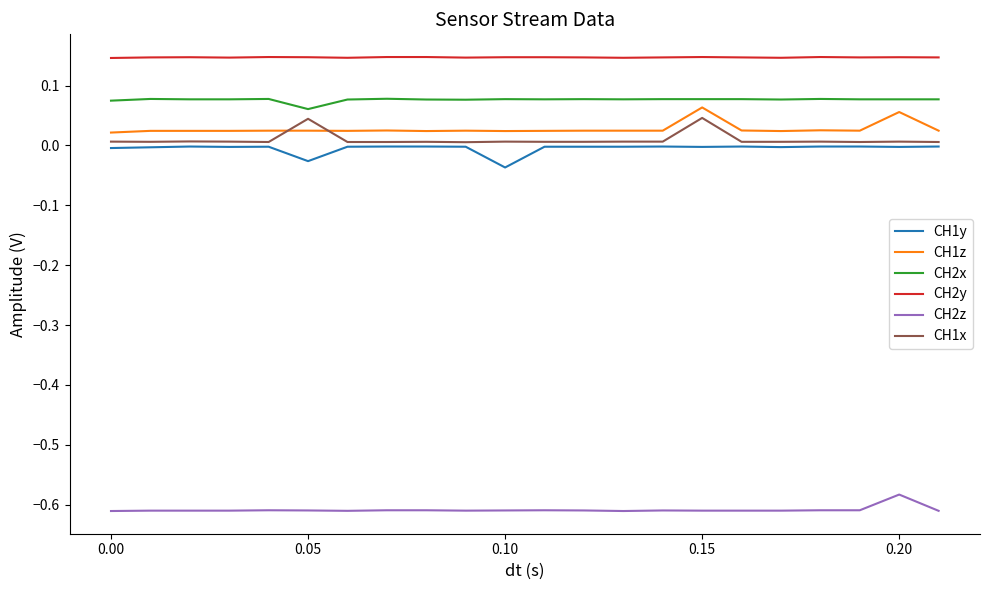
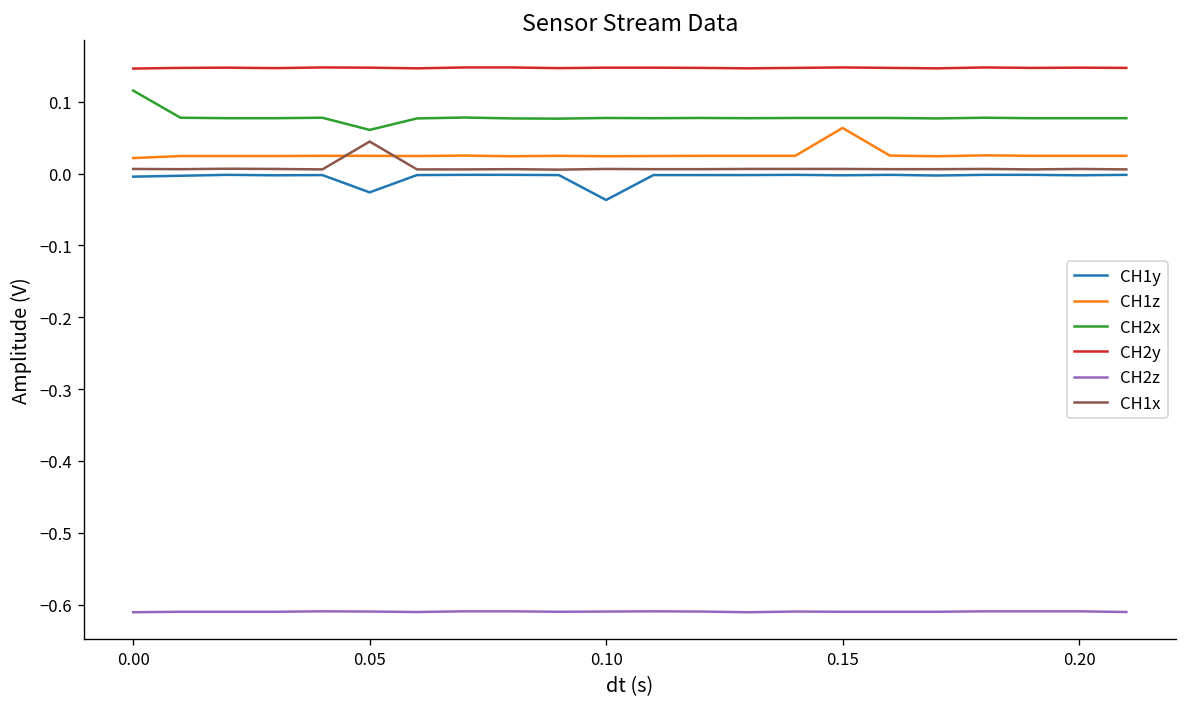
  {
    "CH1y": {
      "0.00": 0.00,
      "0.05": -0.03,
      "0.10": -0.04,
      "0.15": 0.00,
      "0.20": 0.00
    },
    "CH1z": {
      "0.00": 0.02,
      "0.05": 0.02,
      "0.10": 0.02,
      "0.15": 0.06,
-     "0.20": 0.06
+     "0.20": 0.02
    },
    "CH2x": {
-     "0.00": 0.07,
+     "0.00": 0.12,
      "0.05": 0.06,
      "0.10": 0.08,
      "0.15": 0.08,
      "0.20": 0.08
    },
    "CH2y": {
      "0.00": 0.15,
      "0.05": 0.15,
      "0.10": 0.15,
      "0.15": 0.15,
      "0.20": 0.15
    },
    "CH2z": {
      "0.00": -0.61,
      "0.05": -0.61,
      "0.10": -0.61,
      "0.15": -0.61,
-     "0.20": -0.58
+     "0.20": -0.61
    },
    "CH1x": {
      "0.00": 0.01,
      "0.05": 0.04,
      "0.10": 0.01,
-     "0.15": 0.05,
+     "0.15": 0.01,
      "0.20": 0.01
    }
  }
